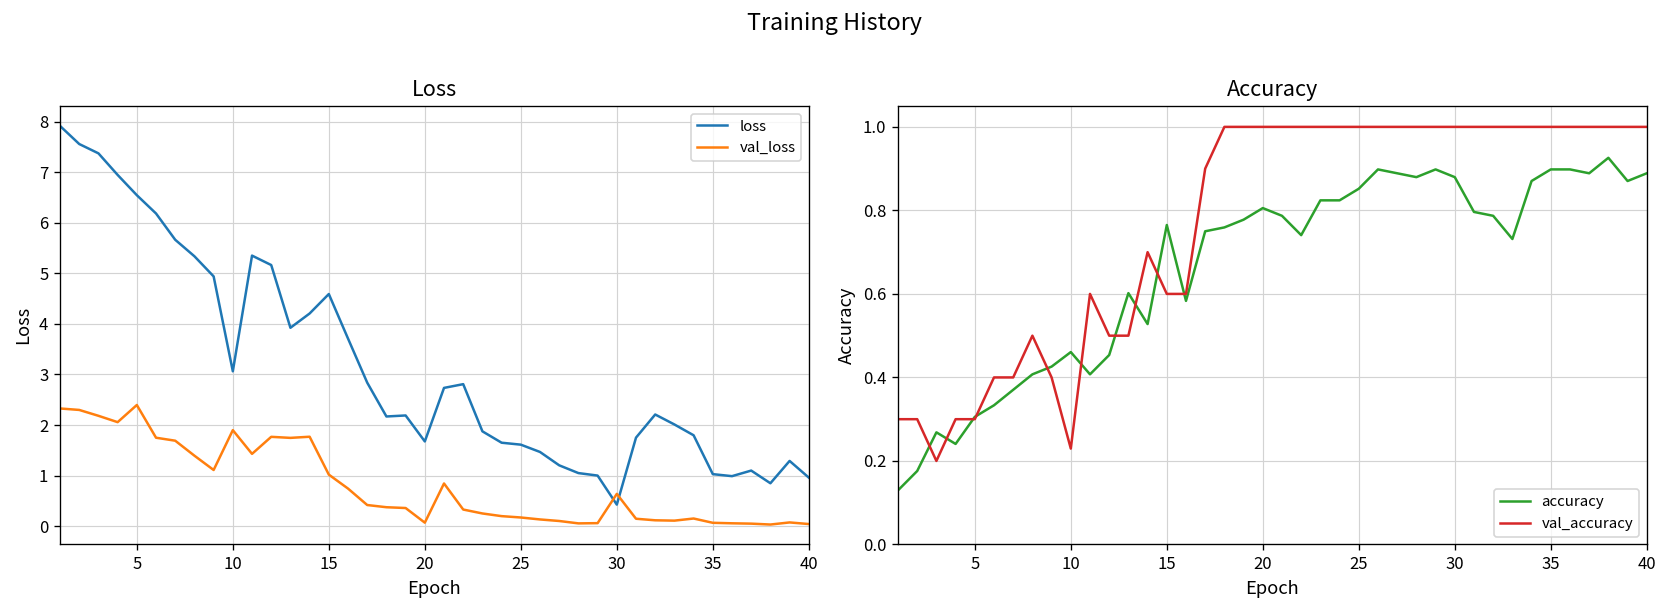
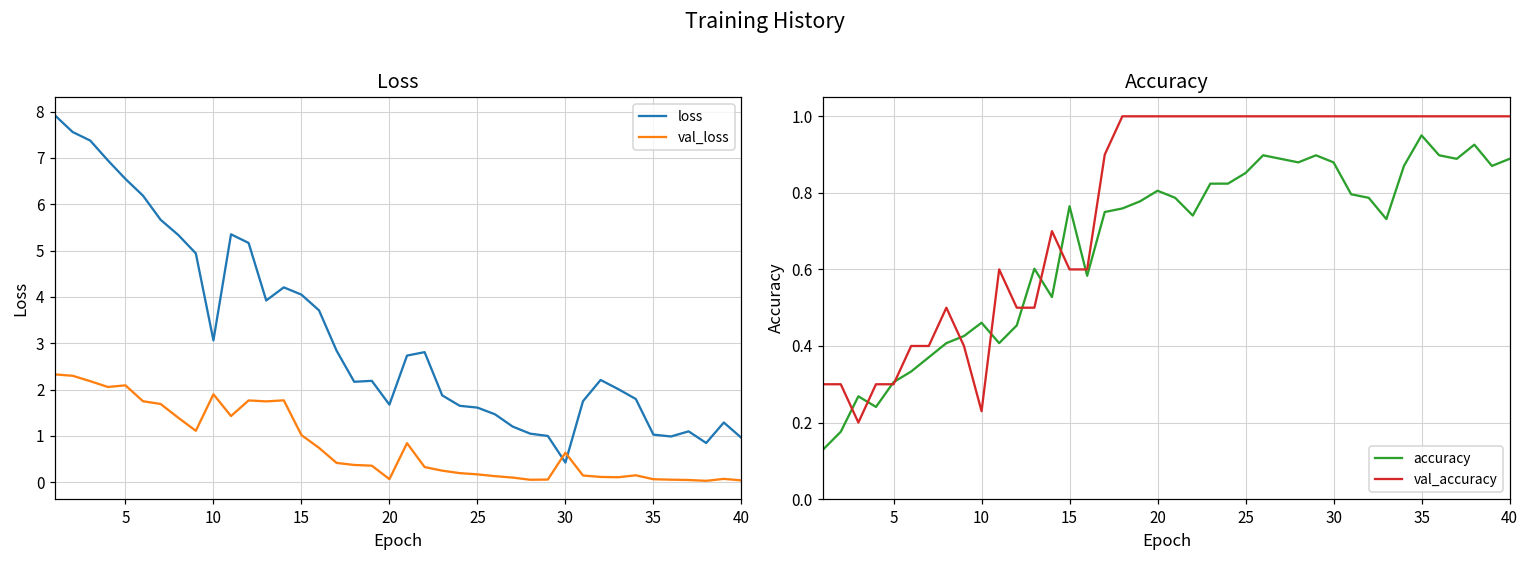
  {
    "Loss": {
      "loss": {
        "5": 6.5,
        "10": 3.1,
-       "15": 4.6,
+       "15": 4.1,
        "20": 1.7,
        "25": 1.6,
        "30": 0.4,
        "35": 1.0,
        "40": 1.0
      },
      "val_loss": {
-       "5": 2.4,
+       "5": 2.1,
        "10": 1.9,
        "15": 1.0,
        "20": 0.1,
        "25": 0.2,
        "30": 0.6,
        "35": 0.1,
        "40": 0.0
      }
    },
    "Accuracy": {
      "accuracy": {
        "10": 0.46,
        "15": 0.77,
        "20": 0.81,
        "25": 0.85,
        "30": 0.88,
-       "35": 0.90,
+       "35": 0.95,
        "40": 0.89
      },
      "val_accuracy": {
        "10": 0.23,
        "15": 0.60,
        "20": 1.00,
        "25": 1.00,
        "30": 1.00,
        "35": 1.00,
        "40": 1.00
      }
    }
  }
